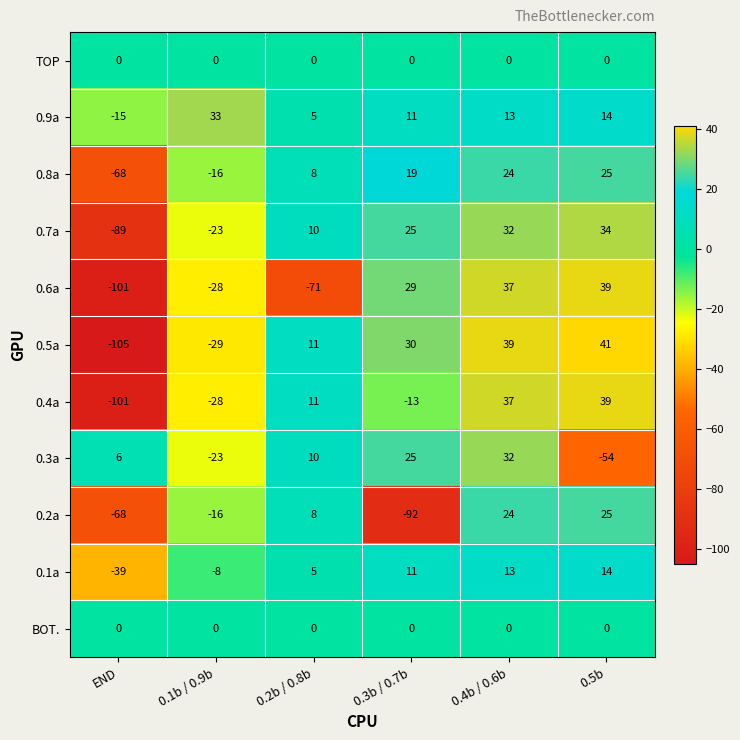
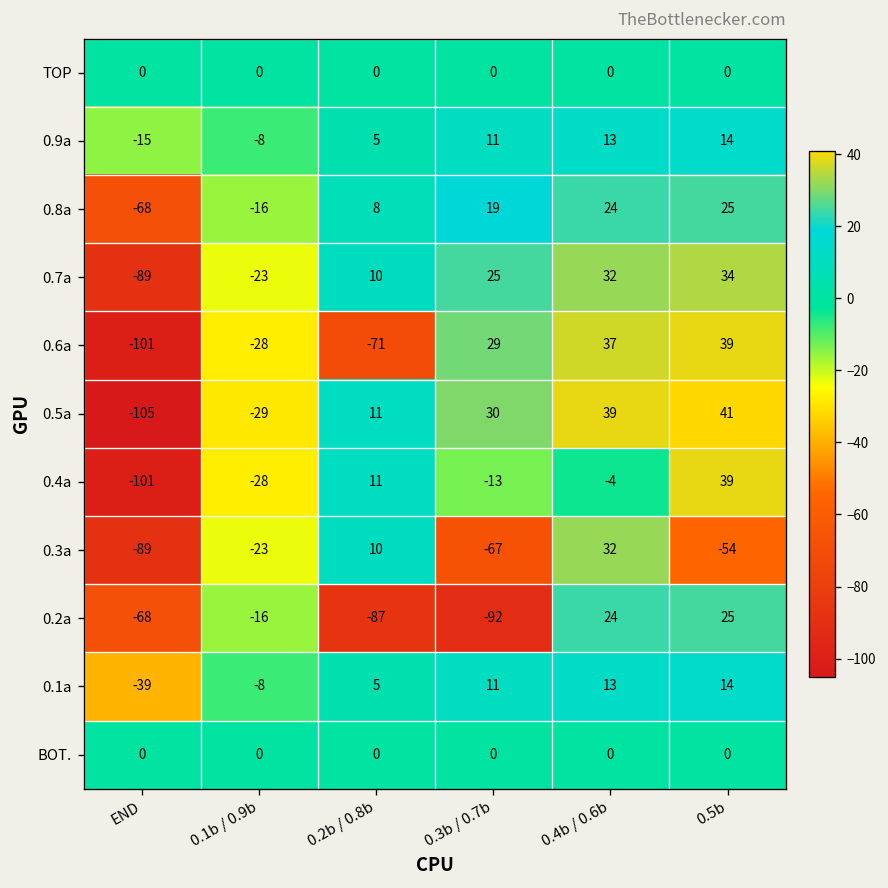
  {
    "TOP": {
      "END": 0,
      "0.1b / 0.9b": 0,
      "0.2b / 0.8b": 0,
      "0.3b / 0.7b": 0,
      "0.4b / 0.6b": 0,
      "0.5b": 0
    },
    "0.9a": {
      "END": -15,
-     "0.1b / 0.9b": 33,
+     "0.1b / 0.9b": -8,
      "0.2b / 0.8b": 5,
      "0.3b / 0.7b": 11,
      "0.4b / 0.6b": 13,
      "0.5b": 14
    },
    "0.8a": {
      "END": -68,
      "0.1b / 0.9b": -16,
      "0.2b / 0.8b": 8,
      "0.3b / 0.7b": 19,
      "0.4b / 0.6b": 24,
      "0.5b": 25
    },
    "0.7a": {
      "END": -89,
      "0.1b / 0.9b": -23,
      "0.2b / 0.8b": 10,
      "0.3b / 0.7b": 25,
      "0.4b / 0.6b": 32,
      "0.5b": 34
    },
    "0.6a": {
      "END": -101,
      "0.1b / 0.9b": -28,
      "0.2b / 0.8b": -71,
      "0.3b / 0.7b": 29,
      "0.4b / 0.6b": 37,
      "0.5b": 39
    },
    "0.5a": {
      "END": -105,
      "0.1b / 0.9b": -29,
      "0.2b / 0.8b": 11,
      "0.3b / 0.7b": 30,
      "0.4b / 0.6b": 39,
      "0.5b": 41
    },
    "0.4a": {
      "END": -101,
      "0.1b / 0.9b": -28,
      "0.2b / 0.8b": 11,
      "0.3b / 0.7b": -13,
-     "0.4b / 0.6b": 37,
+     "0.4b / 0.6b": -4,
      "0.5b": 39
    },
    "0.3a": {
-     "END": 6,
+     "END": -89,
      "0.1b / 0.9b": -23,
      "0.2b / 0.8b": 10,
-     "0.3b / 0.7b": 25,
+     "0.3b / 0.7b": -67,
      "0.4b / 0.6b": 32,
      "0.5b": -54
    },
    "0.2a": {
      "END": -68,
      "0.1b / 0.9b": -16,
-     "0.2b / 0.8b": 8,
+     "0.2b / 0.8b": -87,
      "0.3b / 0.7b": -92,
      "0.4b / 0.6b": 24,
      "0.5b": 25
    },
    "0.1a": {
      "END": -39,
      "0.1b / 0.9b": -8,
      "0.2b / 0.8b": 5,
      "0.3b / 0.7b": 11,
      "0.4b / 0.6b": 13,
      "0.5b": 14
    },
    "BOT.": {
      "END": 0,
      "0.1b / 0.9b": 0,
      "0.2b / 0.8b": 0,
      "0.3b / 0.7b": 0,
      "0.4b / 0.6b": 0,
      "0.5b": 0
    }
  }
